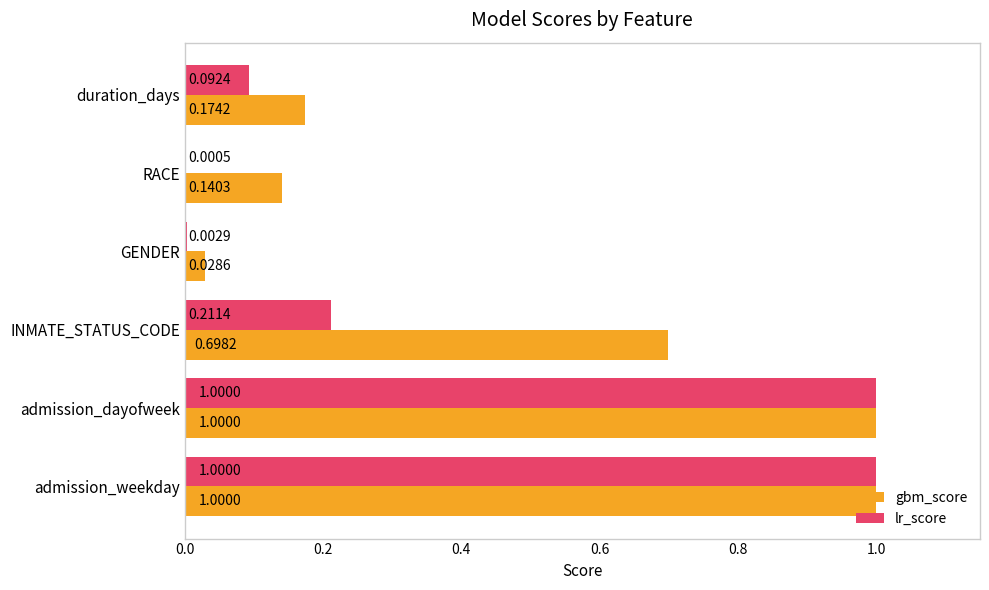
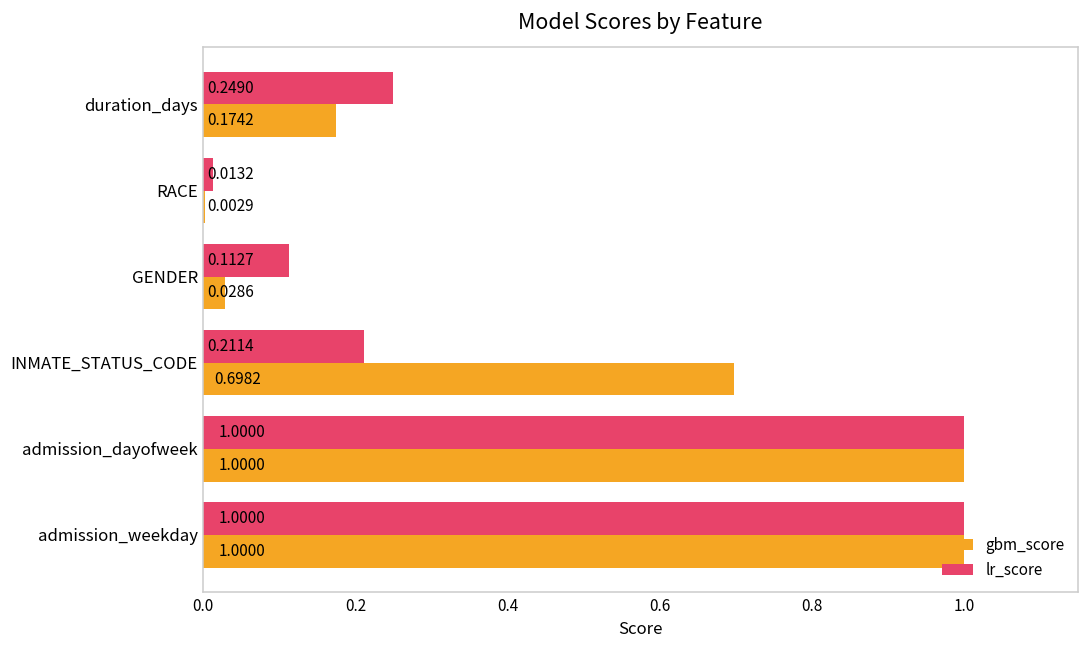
  {
    "gbm_score": {
      "duration_days": 0.1742,
-     "RACE": 0.1403,
+     "RACE": 0.0029,
      "GENDER": 0.0286,
      "INMATE_STATUS_CODE": 0.6982,
      "admission_dayofweek": 1.0000,
      "admission_weekday": 1.0000
    },
    "lr_score": {
-     "duration_days": 0.0924,
-     "RACE": 0.0005,
-     "GENDER": 0.0029,
+     "duration_days": 0.2490,
+     "RACE": 0.0132,
+     "GENDER": 0.1127,
      "INMATE_STATUS_CODE": 0.2114,
      "admission_dayofweek": 1.0000,
      "admission_weekday": 1.0000
    }
  }
